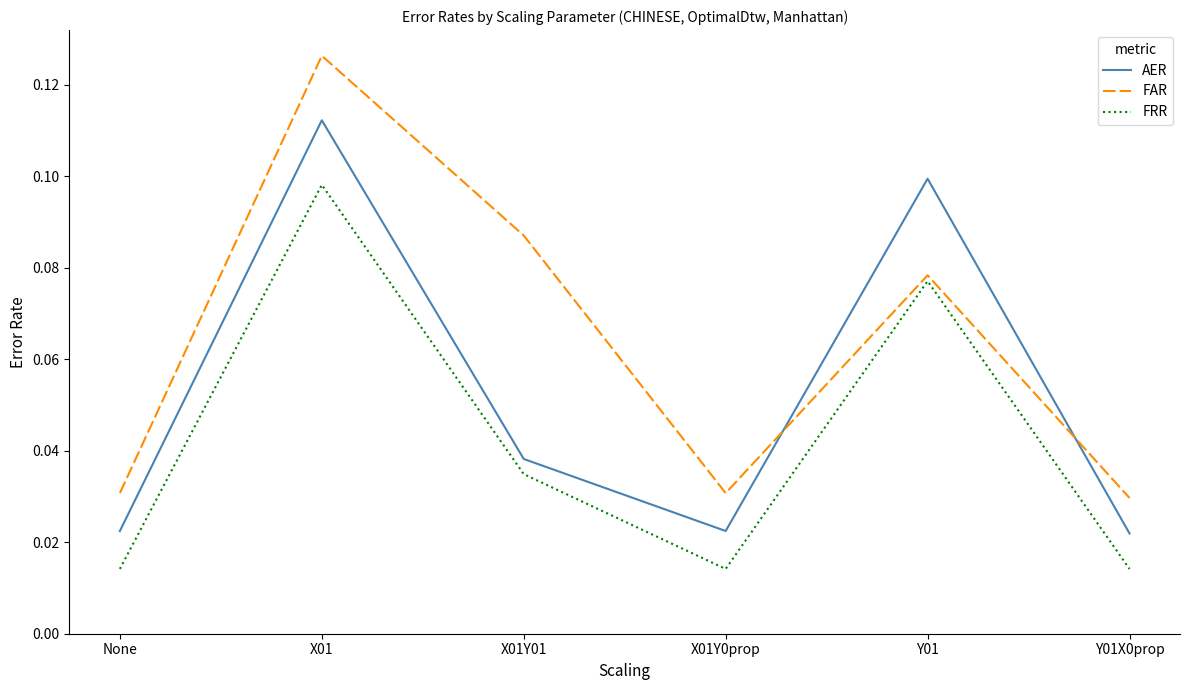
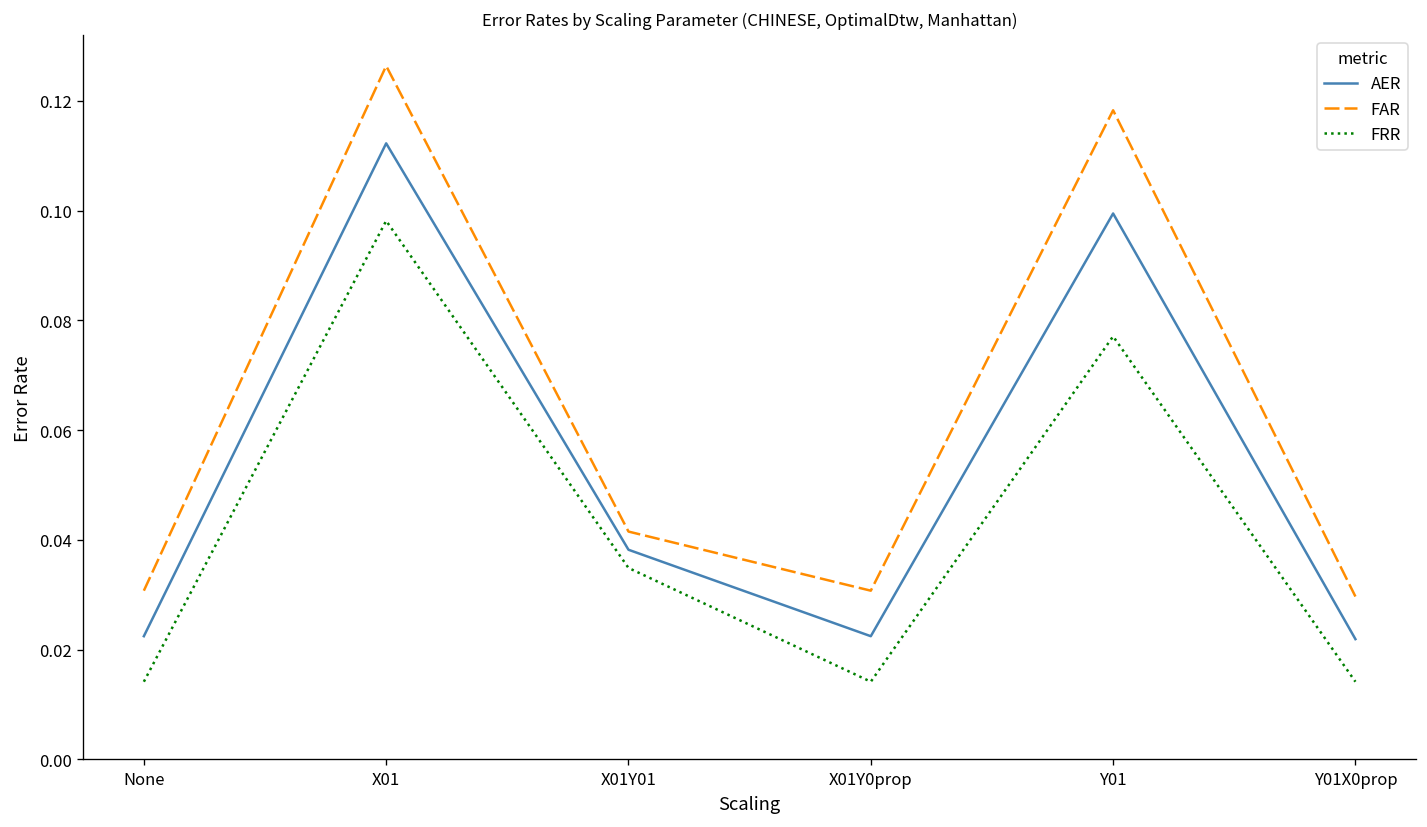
  {
    "AER": {
      "None": 0.022,
      "X01": 0.112,
      "X01Y01": 0.038,
      "X01Y0prop": 0.022,
      "Y01": 0.099,
      "Y01X0prop": 0.022
    },
    "FAR": {
      "None": 0.031,
      "X01": 0.126,
-     "X01Y01": 0.087,
+     "X01Y01": 0.042,
      "X01Y0prop": 0.031,
-     "Y01": 0.078,
+     "Y01": 0.118,
      "Y01X0prop": 0.030
    },
    "FRR": {
      "None": 0.014,
      "X01": 0.098,
      "X01Y01": 0.035,
      "X01Y0prop": 0.014,
      "Y01": 0.077,
      "Y01X0prop": 0.014
    }
  }
